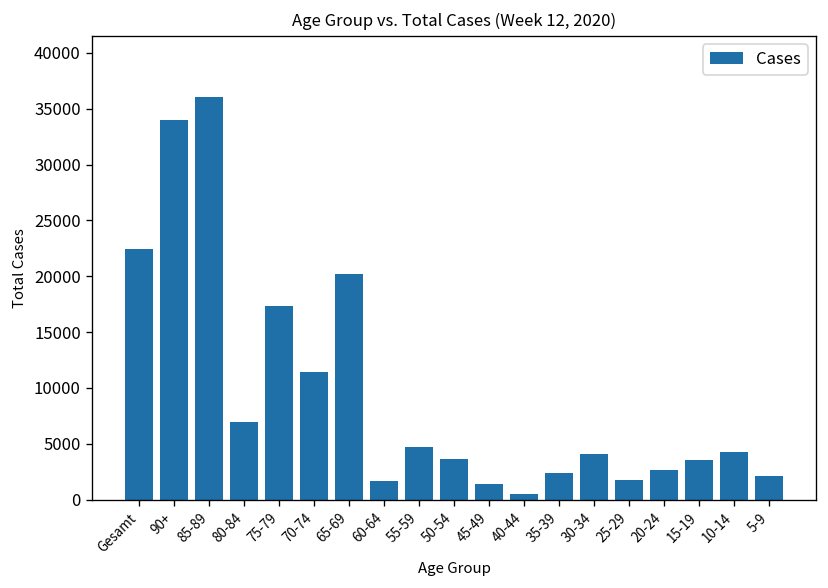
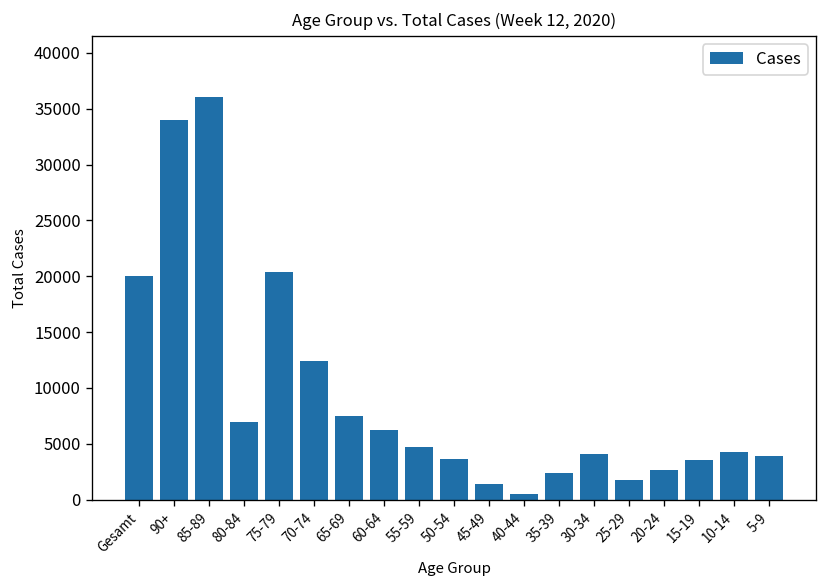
  {
-   "Gesamt": 22000,
+   "Gesamt": 20000,
    "90+": 34000,
    "85-89": 36000,
    "80-84": 7000,
-   "75-79": 17000,
-   "70-74": 11000,
-   "65-69": 20000,
-   "60-64": 2000,
+   "75-79": 20000,
+   "70-74": 12000,
+   "65-69": 7000,
+   "60-64": 6000,
    "55-59": 5000,
    "50-54": 4000,
    "45-49": 1000,
    "40-44": 0,
    "35-39": 2000,
    "30-34": 4000,
    "25-29": 2000,
    "20-24": 3000,
    "15-19": 4000,
    "10-14": 4000,
-   "5-9": 2000
+   "5-9": 4000
  }
